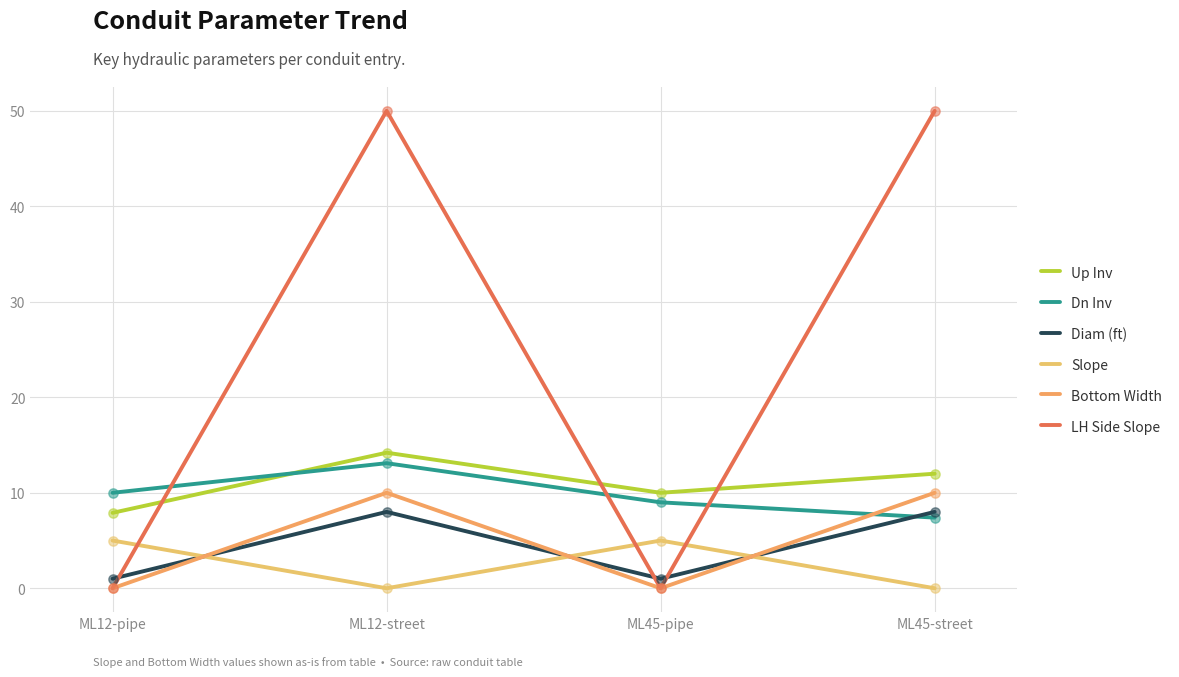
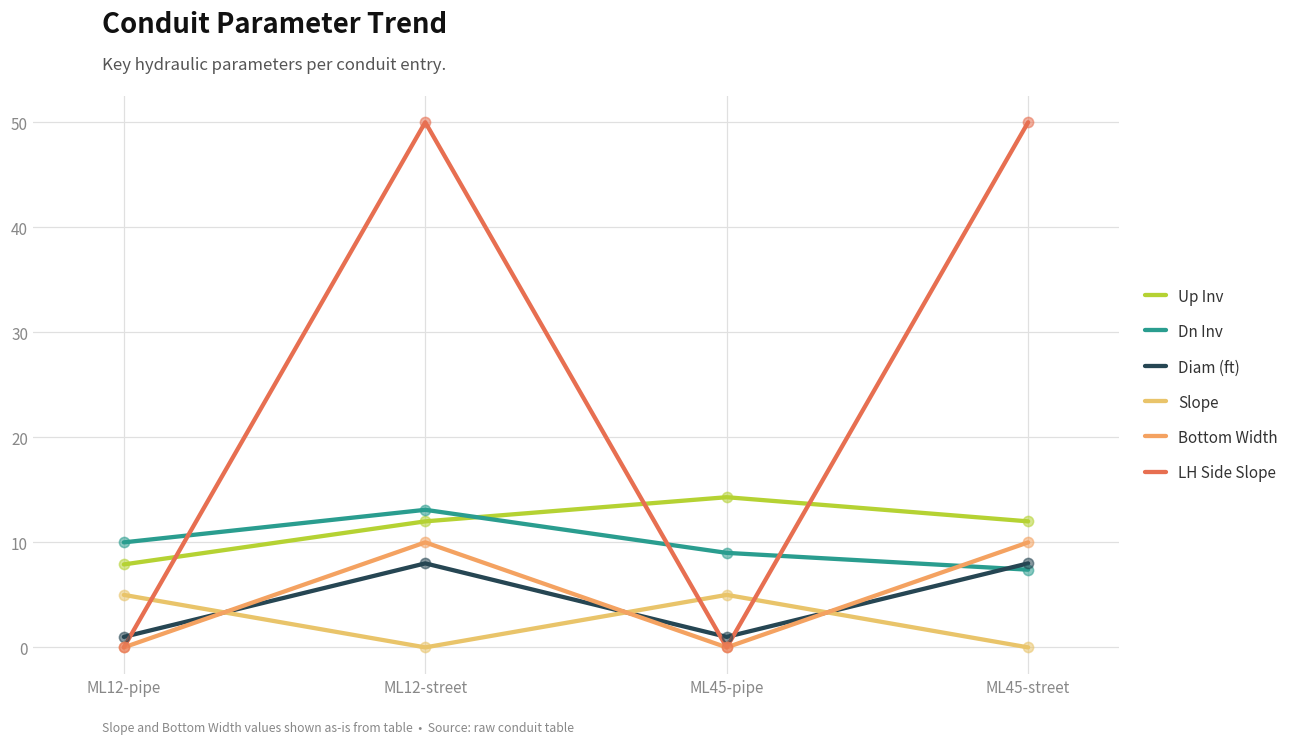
  {
    "Up Inv": {
      "ML12-pipe": 8,
-     "ML12-street": 14,
-     "ML45-pipe": 10,
+     "ML12-street": 12,
+     "ML45-pipe": 14,
      "ML45-street": 12
    },
    "Dn Inv": {
      "ML12-pipe": 10,
      "ML12-street": 13,
      "ML45-pipe": 9,
      "ML45-street": 7
    },
    "Diam (ft)": {
      "ML12-pipe": 1,
      "ML12-street": 8,
      "ML45-pipe": 1,
      "ML45-street": 8
    }
  }
